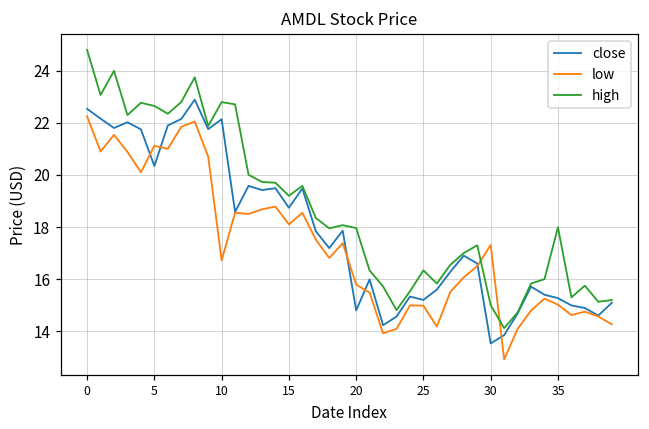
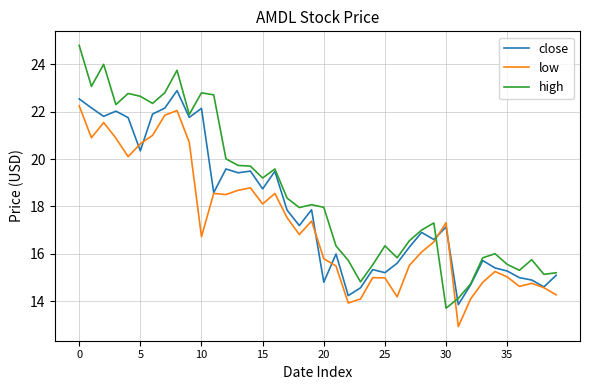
  {
    "close": {
      "0": 22.5,
      "5": 20.3,
      "10": 22.1,
      "15": 18.7,
      "20": 14.8,
      "25": 15.2,
-     "30": 13.5,
+     "30": 17.1,
      "35": 15.3
    },
    "low": {
      "0": 22.3,
-     "5": 21.1,
+     "5": 20.6,
      "10": 16.7,
      "15": 18.1,
      "20": 15.8,
      "25": 15.0,
      "30": 17.3,
      "35": 15.0
    },
    "high": {
      "0": 24.8,
      "5": 22.6,
      "10": 22.8,
      "15": 19.2,
      "20": 18.0,
      "25": 16.3,
-     "30": 15.0,
-     "35": 18.0
+     "30": 13.7,
+     "35": 15.6
    }
  }
